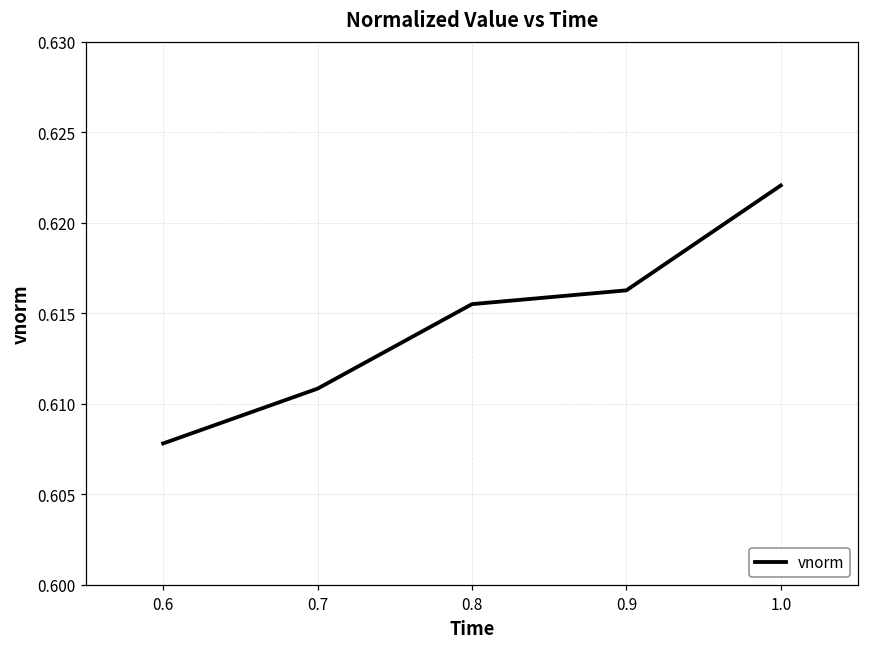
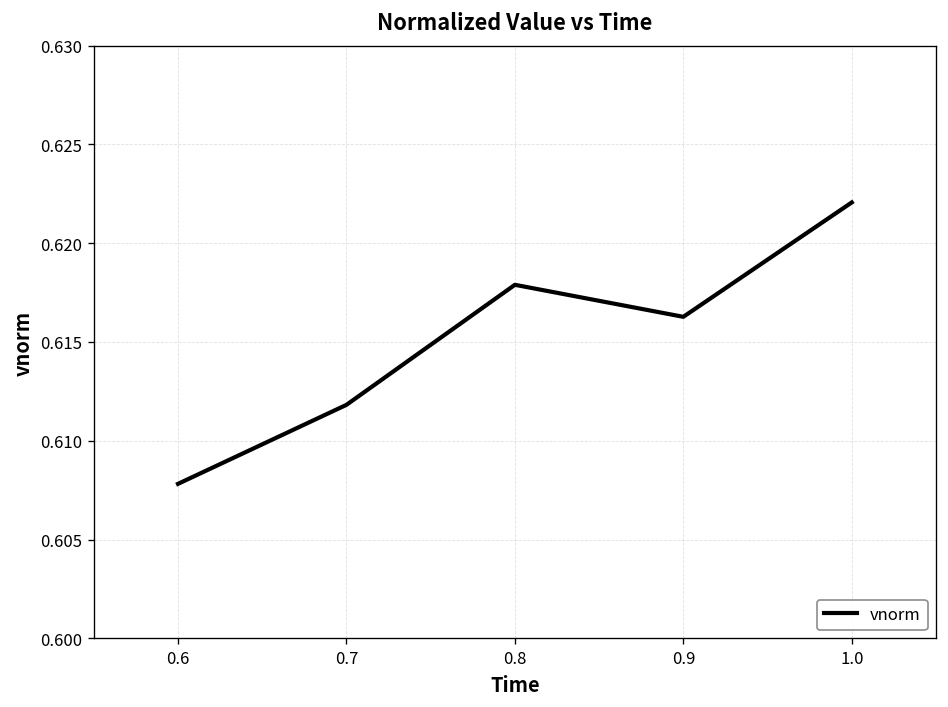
  {
    "0.6": 0.6078,
-   "0.7": 0.6108,
-   "0.8": 0.6155,
+   "0.7": 0.6118,
+   "0.8": 0.6179,
    "0.9": 0.6163,
    "1.0": 0.6221
  }
